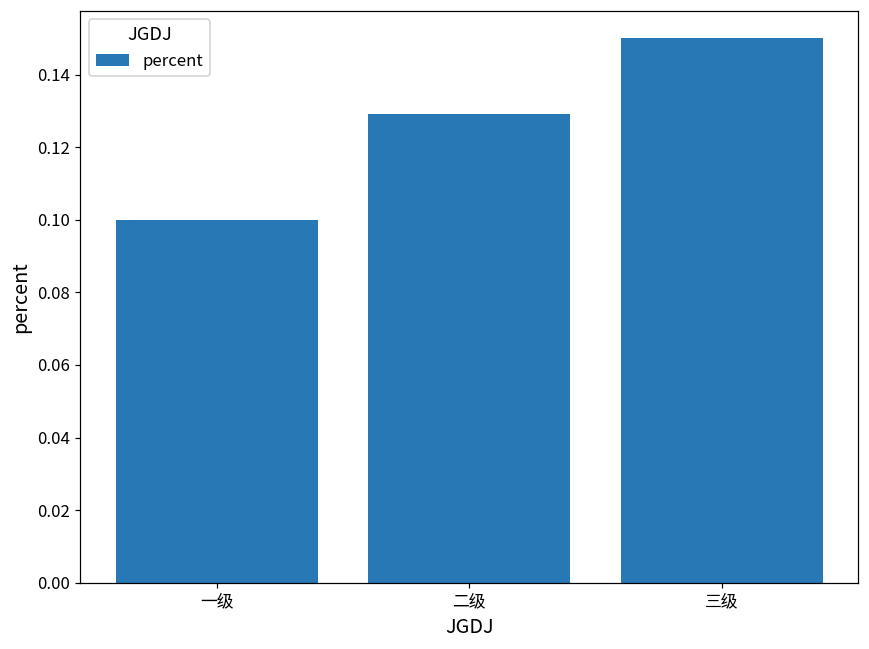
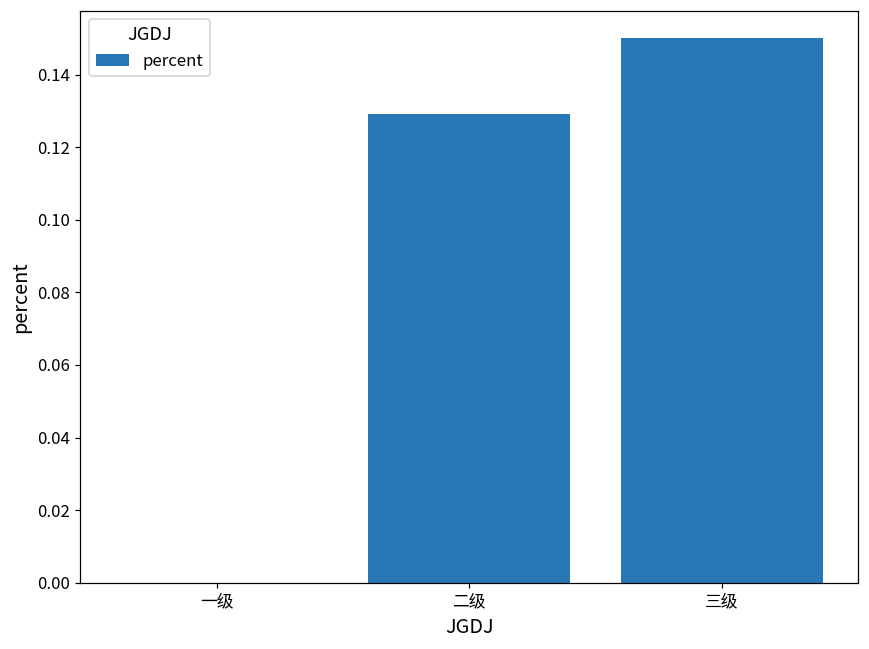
  {
-   "一级": 0.1,
+   "一级": 0.0,
    "二级": 0.129,
    "三级": 0.150
  }
